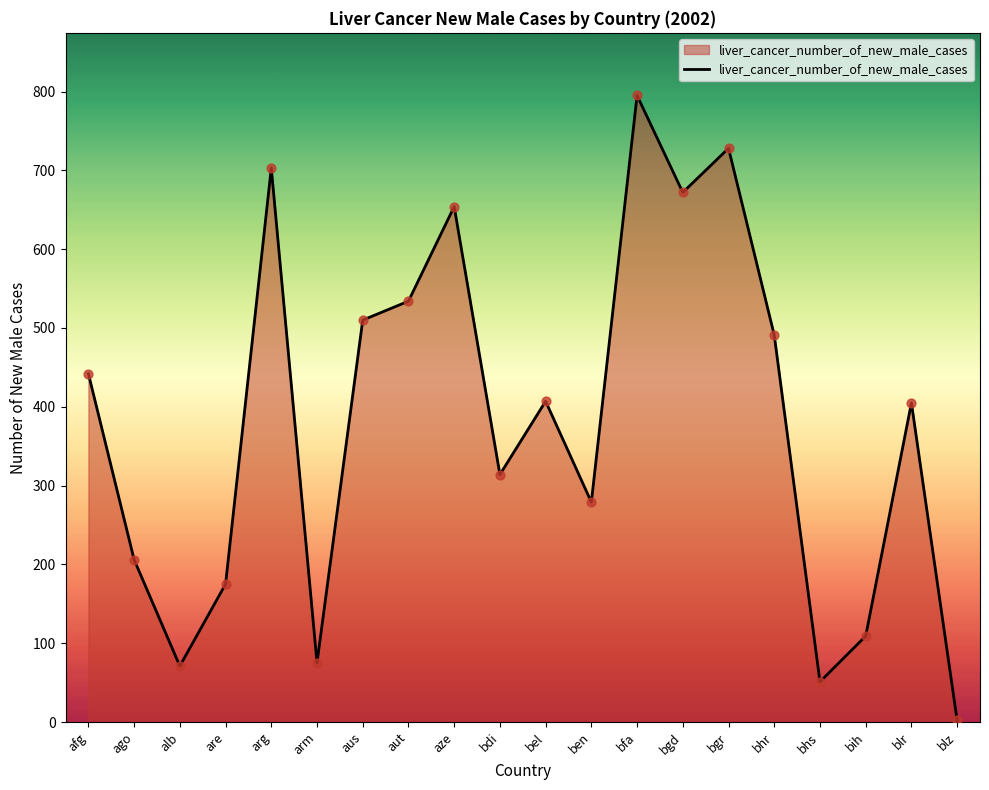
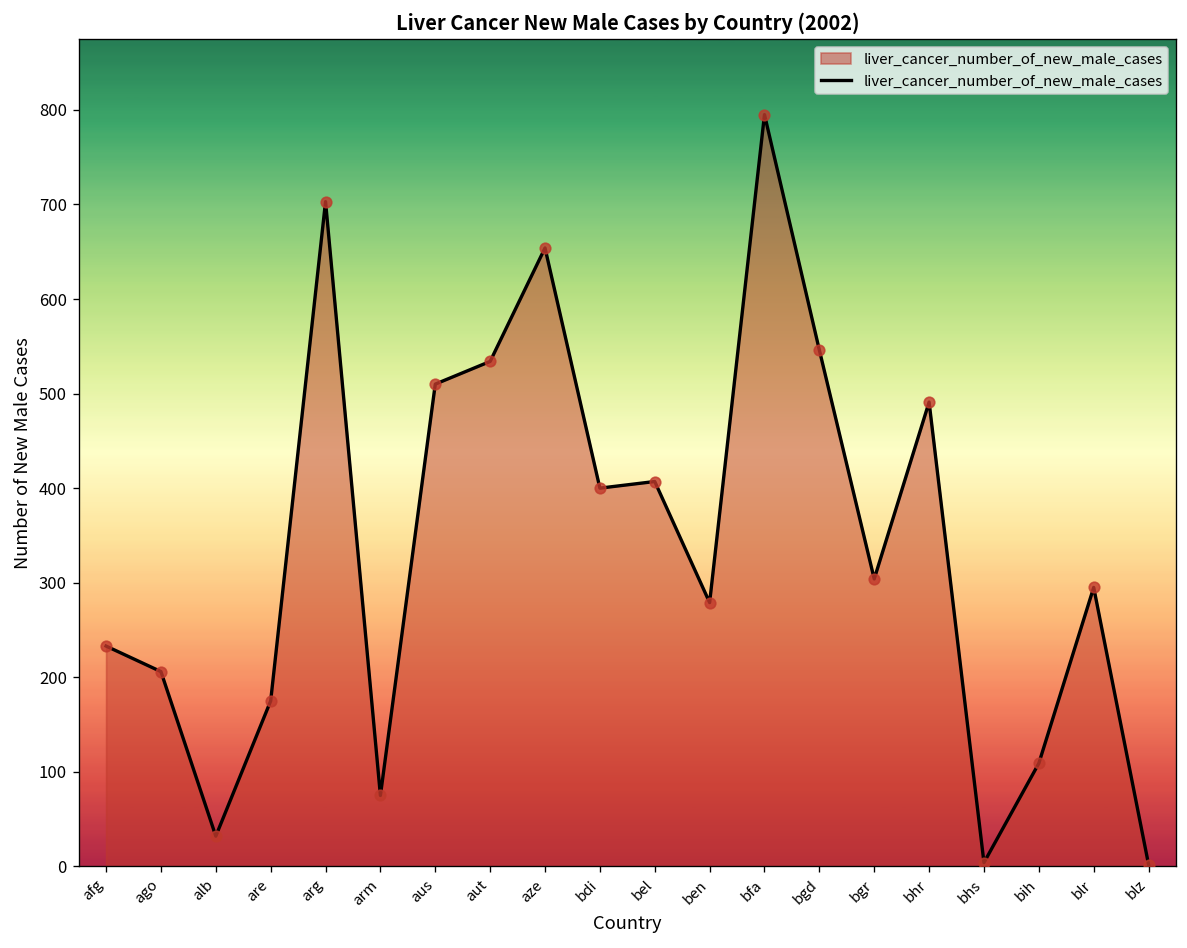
  {
-   "afg": 440,
+   "afg": 230,
    "ago": 210,
-   "alb": 70,
+   "alb": 30,
    "are": 180,
    "arg": 700,
    "arm": 80,
    "aus": 510,
    "aut": 530,
    "aze": 650,
-   "bdi": 310,
+   "bdi": 400,
    "bel": 410,
    "ben": 280,
    "bfa": 800,
-   "bgd": 670,
-   "bgr": 730,
+   "bgd": 550,
+   "bgr": 300,
    "bhr": 490,
-   "bhs": 50,
+   "bhs": 0,
    "bih": 110,
-   "blr": 410,
+   "blr": 300,
    "blz": 0
  }
